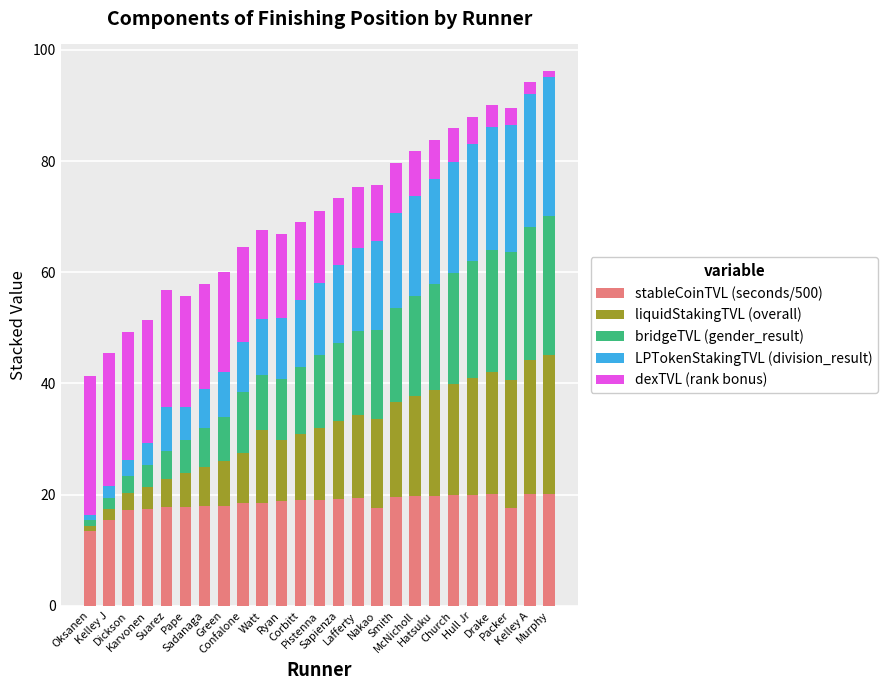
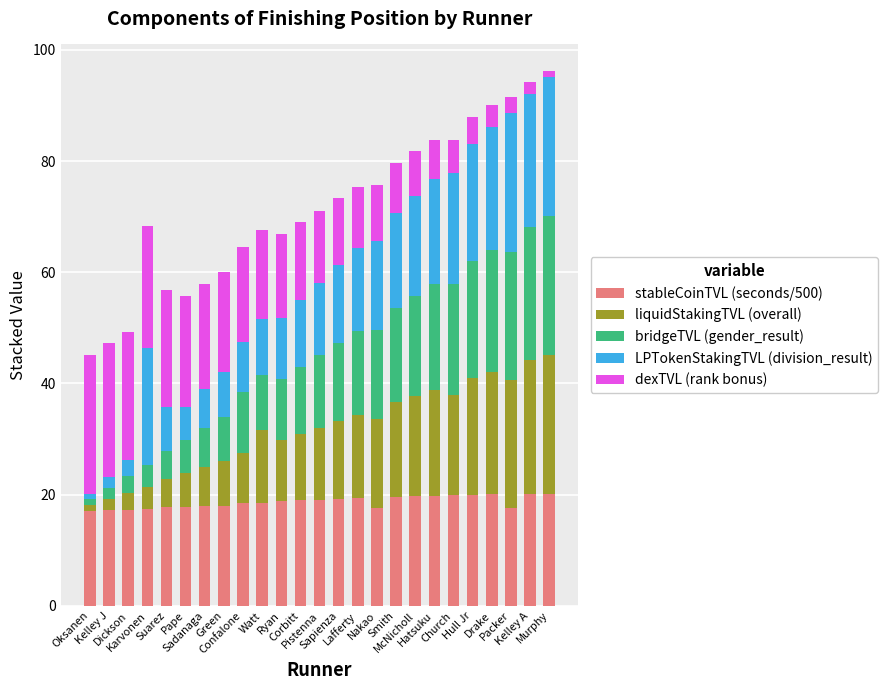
  {
    "stableCoinTVL (seconds/500)": {
-     "Oksanen": 13,
-     "Kelley J": 15,
+     "Oksanen": 17,
+     "Kelley J": 17,
      "Dickson": 17,
      "Karvonen": 17,
      "Suarez": 18,
      "Pape": 18,
      "Sadanaga": 18,
      "Green": 18,
      "Confalone": 18,
      "Watt": 19,
      "Ryan": 19,
      "Corbitt": 19,
      "Pistenna": 19,
      "Sapienza": 19,
      "Lafferty": 19,
      "Nakao": 18,
      "Smith": 20,
      "McNicholl": 20,
      "Hatsuku": 20,
      "Church": 20,
      "Hull Jr": 20,
      "Drake": 20,
      "Packer": 18,
      "Kelley A": 20,
      "Murphy": 20
    },
    "liquidStakingTVL (overall)": {
      "Oksanen": 1,
      "Kelley J": 2,
      "Dickson": 3,
      "Karvonen": 4,
      "Suarez": 5,
      "Pape": 6,
      "Sadanaga": 7,
      "Green": 8,
      "Confalone": 9,
      "Watt": 13,
      "Ryan": 11,
      "Corbitt": 12,
      "Pistenna": 13,
      "Sapienza": 14,
      "Lafferty": 15,
      "Nakao": 16,
      "Smith": 17,
      "McNicholl": 18,
      "Hatsuku": 19,
-     "Church": 20,
+     "Church": 18,
      "Hull Jr": 21,
      "Drake": 22,
      "Packer": 23,
      "Kelley A": 24,
      "Murphy": 25
    },
    "bridgeTVL (gender_result)": {
      "Oksanen": 1,
      "Kelley J": 2,
      "Dickson": 3,
      "Karvonen": 4,
      "Suarez": 5,
      "Pape": 6,
      "Sadanaga": 7,
      "Green": 8,
      "Confalone": 11,
      "Watt": 10,
      "Ryan": 11,
      "Corbitt": 12,
      "Pistenna": 13,
      "Sapienza": 14,
      "Lafferty": 15,
      "Nakao": 16,
      "Smith": 17,
      "McNicholl": 18,
      "Hatsuku": 19,
      "Church": 20,
      "Hull Jr": 21,
      "Drake": 22,
      "Packer": 23,
      "Kelley A": 24,
      "Murphy": 25
    },
    "LPTokenStakingTVL (division_result)": {
      "Oksanen": 1,
      "Kelley J": 2,
      "Dickson": 3,
-     "Karvonen": 4,
+     "Karvonen": 21,
      "Suarez": 8,
      "Pape": 6,
      "Sadanaga": 7,
      "Green": 8,
      "Confalone": 9,
      "Watt": 10,
      "Ryan": 11,
      "Corbitt": 12,
      "Pistenna": 13,
      "Sapienza": 14,
      "Lafferty": 15,
      "Nakao": 16,
      "Smith": 17,
      "McNicholl": 18,
      "Hatsuku": 19,
      "Church": 20,
      "Hull Jr": 21,
      "Drake": 22,
-     "Packer": 23,
+     "Packer": 25,
      "Kelley A": 24,
      "Murphy": 25
    },
    "dexTVL (rank bonus)": {
      "Oksanen": 25,
      "Kelley J": 24,
      "Dickson": 23,
      "Karvonen": 22,
      "Suarez": 21,
      "Pape": 20,
      "Sadanaga": 19,
      "Green": 18,
      "Confalone": 17,
      "Watt": 16,
      "Ryan": 15,
      "Corbitt": 14,
      "Pistenna": 13,
      "Sapienza": 12,
      "Lafferty": 11,
      "Nakao": 10,
      "Smith": 9,
      "McNicholl": 8,
      "Hatsuku": 7,
      "Church": 6,
      "Hull Jr": 5,
      "Drake": 4,
      "Packer": 3,
      "Kelley A": 2,
      "Murphy": 1
    }
  }
